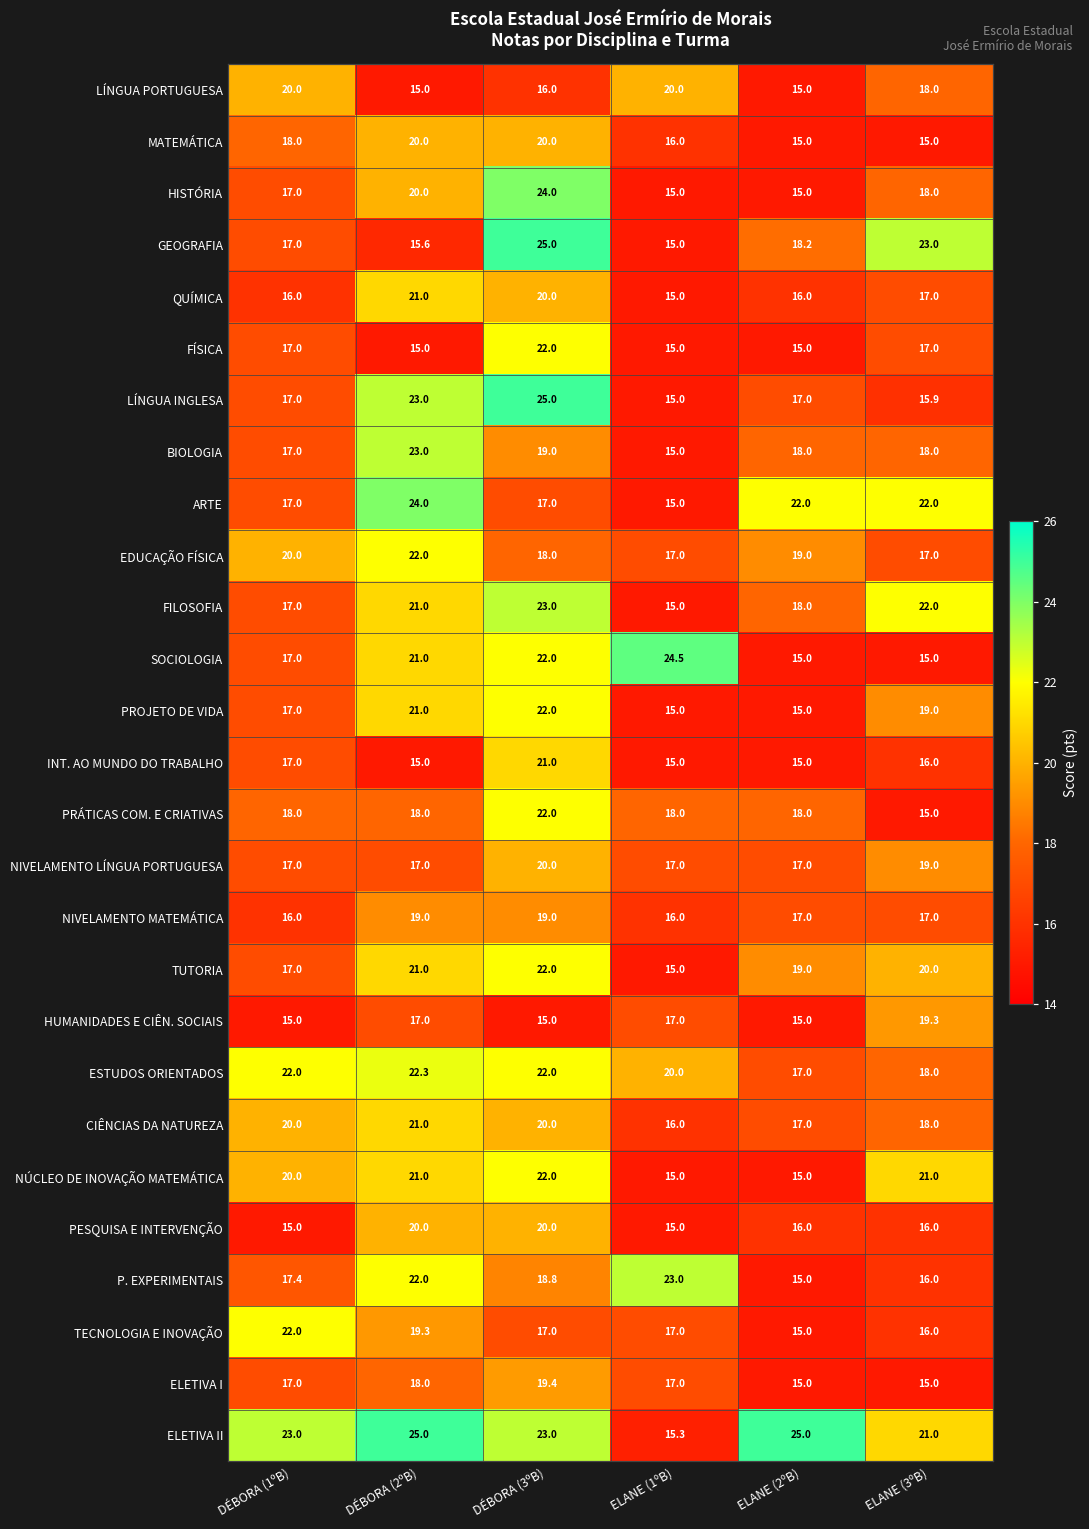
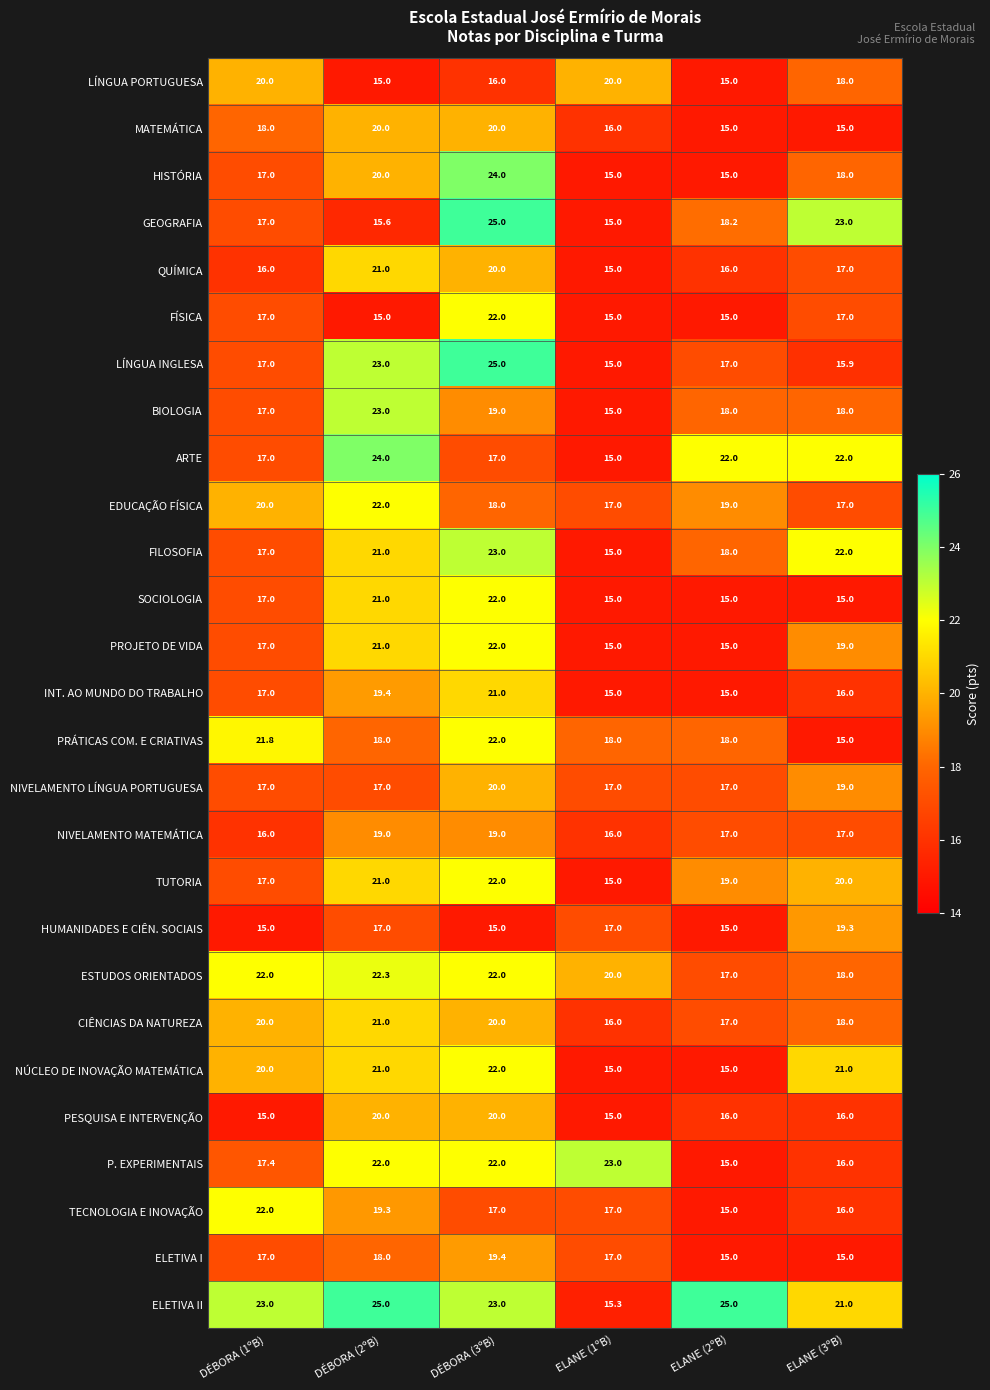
  {
    "LÍNGUA PORTUGUESA": {
      "DÉBORA (1ºB)": 20.0,
      "DÉBORA (2ºB)": 15.0,
      "DÉBORA (3ºB)": 16.0,
      "ELANE (1ºB)": 20.0,
      "ELANE (2ºB)": 15.0,
      "ELANE (3ºB)": 18.0
    },
    "MATEMÁTICA": {
      "DÉBORA (1ºB)": 18.0,
      "DÉBORA (2ºB)": 20.0,
      "DÉBORA (3ºB)": 20.0,
      "ELANE (1ºB)": 16.0,
      "ELANE (2ºB)": 15.0,
      "ELANE (3ºB)": 15.0
    },
    "HISTÓRIA": {
      "DÉBORA (1ºB)": 17.0,
      "DÉBORA (2ºB)": 20.0,
      "DÉBORA (3ºB)": 24.0,
      "ELANE (1ºB)": 15.0,
      "ELANE (2ºB)": 15.0,
      "ELANE (3ºB)": 18.0
    },
    "GEOGRAFIA": {
      "DÉBORA (1ºB)": 17.0,
      "DÉBORA (2ºB)": 15.6,
      "DÉBORA (3ºB)": 25.0,
      "ELANE (1ºB)": 15.0,
      "ELANE (2ºB)": 18.2,
      "ELANE (3ºB)": 23.0
    },
    "QUÍMICA": {
      "DÉBORA (1ºB)": 16.0,
      "DÉBORA (2ºB)": 21.0,
      "DÉBORA (3ºB)": 20.0,
      "ELANE (1ºB)": 15.0,
      "ELANE (2ºB)": 16.0,
      "ELANE (3ºB)": 17.0
    },
    "FÍSICA": {
      "DÉBORA (1ºB)": 17.0,
      "DÉBORA (2ºB)": 15.0,
      "DÉBORA (3ºB)": 22.0,
      "ELANE (1ºB)": 15.0,
      "ELANE (2ºB)": 15.0,
      "ELANE (3ºB)": 17.0
    },
    "LÍNGUA INGLESA": {
      "DÉBORA (1ºB)": 17.0,
      "DÉBORA (2ºB)": 23.0,
      "DÉBORA (3ºB)": 25.0,
      "ELANE (1ºB)": 15.0,
      "ELANE (2ºB)": 17.0,
      "ELANE (3ºB)": 15.9
    },
    "BIOLOGIA": {
      "DÉBORA (1ºB)": 17.0,
      "DÉBORA (2ºB)": 23.0,
      "DÉBORA (3ºB)": 19.0,
      "ELANE (1ºB)": 15.0,
      "ELANE (2ºB)": 18.0,
      "ELANE (3ºB)": 18.0
    },
    "ARTE": {
      "DÉBORA (1ºB)": 17.0,
      "DÉBORA (2ºB)": 24.0,
      "DÉBORA (3ºB)": 17.0,
      "ELANE (1ºB)": 15.0,
      "ELANE (2ºB)": 22.0,
      "ELANE (3ºB)": 22.0
    },
    "EDUCAÇÃO FÍSICA": {
      "DÉBORA (1ºB)": 20.0,
      "DÉBORA (2ºB)": 22.0,
      "DÉBORA (3ºB)": 18.0,
      "ELANE (1ºB)": 17.0,
      "ELANE (2ºB)": 19.0,
      "ELANE (3ºB)": 17.0
    },
    "FILOSOFIA": {
      "DÉBORA (1ºB)": 17.0,
      "DÉBORA (2ºB)": 21.0,
      "DÉBORA (3ºB)": 23.0,
      "ELANE (1ºB)": 15.0,
      "ELANE (2ºB)": 18.0,
      "ELANE (3ºB)": 22.0
    },
    "SOCIOLOGIA": {
      "DÉBORA (1ºB)": 17.0,
      "DÉBORA (2ºB)": 21.0,
      "DÉBORA (3ºB)": 22.0,
-     "ELANE (1ºB)": 24.5,
+     "ELANE (1ºB)": 15.0,
      "ELANE (2ºB)": 15.0,
      "ELANE (3ºB)": 15.0
    },
    "PROJETO DE VIDA": {
      "DÉBORA (1ºB)": 17.0,
      "DÉBORA (2ºB)": 21.0,
      "DÉBORA (3ºB)": 22.0,
      "ELANE (1ºB)": 15.0,
      "ELANE (2ºB)": 15.0,
      "ELANE (3ºB)": 19.0
    },
    "INT. AO MUNDO DO TRABALHO": {
      "DÉBORA (1ºB)": 17.0,
-     "DÉBORA (2ºB)": 15.0,
+     "DÉBORA (2ºB)": 19.4,
      "DÉBORA (3ºB)": 21.0,
      "ELANE (1ºB)": 15.0,
      "ELANE (2ºB)": 15.0,
      "ELANE (3ºB)": 16.0
    },
    "PRÁTICAS COM. E CRIATIVAS": {
-     "DÉBORA (1ºB)": 18.0,
+     "DÉBORA (1ºB)": 21.8,
      "DÉBORA (2ºB)": 18.0,
      "DÉBORA (3ºB)": 22.0,
      "ELANE (1ºB)": 18.0,
      "ELANE (2ºB)": 18.0,
      "ELANE (3ºB)": 15.0
    },
    "NIVELAMENTO LÍNGUA PORTUGUESA": {
      "DÉBORA (1ºB)": 17.0,
      "DÉBORA (2ºB)": 17.0,
      "DÉBORA (3ºB)": 20.0,
      "ELANE (1ºB)": 17.0,
      "ELANE (2ºB)": 17.0,
      "ELANE (3ºB)": 19.0
    },
    "NIVELAMENTO MATEMÁTICA": {
      "DÉBORA (1ºB)": 16.0,
      "DÉBORA (2ºB)": 19.0,
      "DÉBORA (3ºB)": 19.0,
      "ELANE (1ºB)": 16.0,
      "ELANE (2ºB)": 17.0,
      "ELANE (3ºB)": 17.0
    },
    "TUTORIA": {
      "DÉBORA (1ºB)": 17.0,
      "DÉBORA (2ºB)": 21.0,
      "DÉBORA (3ºB)": 22.0,
      "ELANE (1ºB)": 15.0,
      "ELANE (2ºB)": 19.0,
      "ELANE (3ºB)": 20.0
    },
    "HUMANIDADES E CIÊN. SOCIAIS": {
      "DÉBORA (1ºB)": 15.0,
      "DÉBORA (2ºB)": 17.0,
      "DÉBORA (3ºB)": 15.0,
      "ELANE (1ºB)": 17.0,
      "ELANE (2ºB)": 15.0,
      "ELANE (3ºB)": 19.3
    },
    "ESTUDOS ORIENTADOS": {
      "DÉBORA (1ºB)": 22.0,
      "DÉBORA (2ºB)": 22.3,
      "DÉBORA (3ºB)": 22.0,
      "ELANE (1ºB)": 20.0,
      "ELANE (2ºB)": 17.0,
      "ELANE (3ºB)": 18.0
    },
    "CIÊNCIAS DA NATUREZA": {
      "DÉBORA (1ºB)": 20.0,
      "DÉBORA (2ºB)": 21.0,
      "DÉBORA (3ºB)": 20.0,
      "ELANE (1ºB)": 16.0,
      "ELANE (2ºB)": 17.0,
      "ELANE (3ºB)": 18.0
    },
    "NÚCLEO DE INOVAÇÃO MATEMÁTICA": {
      "DÉBORA (1ºB)": 20.0,
      "DÉBORA (2ºB)": 21.0,
      "DÉBORA (3ºB)": 22.0,
      "ELANE (1ºB)": 15.0,
      "ELANE (2ºB)": 15.0,
      "ELANE (3ºB)": 21.0
    },
    "PESQUISA E INTERVENÇÃO": {
      "DÉBORA (1ºB)": 15.0,
      "DÉBORA (2ºB)": 20.0,
      "DÉBORA (3ºB)": 20.0,
      "ELANE (1ºB)": 15.0,
      "ELANE (2ºB)": 16.0,
      "ELANE (3ºB)": 16.0
    },
    "P. EXPERIMENTAIS": {
      "DÉBORA (1ºB)": 17.4,
      "DÉBORA (2ºB)": 22.0,
-     "DÉBORA (3ºB)": 18.8,
+     "DÉBORA (3ºB)": 22.0,
      "ELANE (1ºB)": 23.0,
      "ELANE (2ºB)": 15.0,
      "ELANE (3ºB)": 16.0
    },
    "TECNOLOGIA E INOVAÇÃO": {
      "DÉBORA (1ºB)": 22.0,
      "DÉBORA (2ºB)": 19.3,
      "DÉBORA (3ºB)": 17.0,
      "ELANE (1ºB)": 17.0,
      "ELANE (2ºB)": 15.0,
      "ELANE (3ºB)": 16.0
    },
    "ELETIVA I": {
      "DÉBORA (1ºB)": 17.0,
      "DÉBORA (2ºB)": 18.0,
      "DÉBORA (3ºB)": 19.4,
      "ELANE (1ºB)": 17.0,
      "ELANE (2ºB)": 15.0,
      "ELANE (3ºB)": 15.0
    },
    "ELETIVA II": {
      "DÉBORA (1ºB)": 23.0,
      "DÉBORA (2ºB)": 25.0,
      "DÉBORA (3ºB)": 23.0,
      "ELANE (1ºB)": 15.3,
      "ELANE (2ºB)": 25.0,
      "ELANE (3ºB)": 21.0
    }
  }
